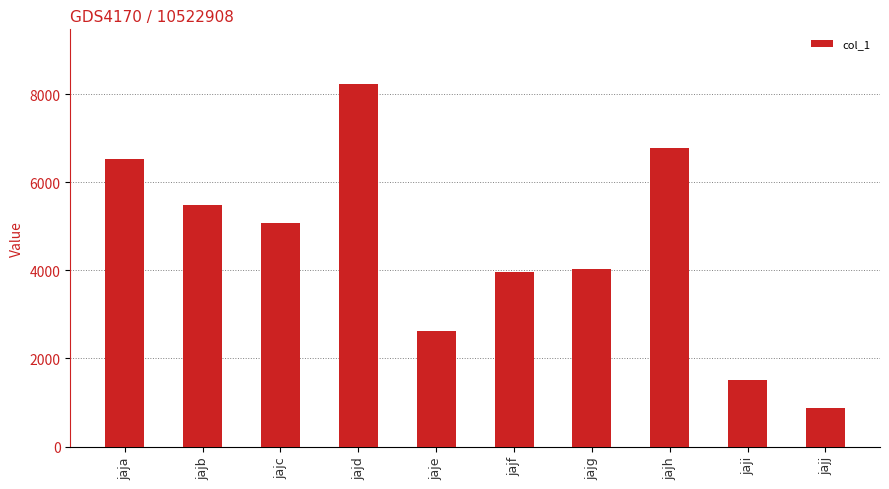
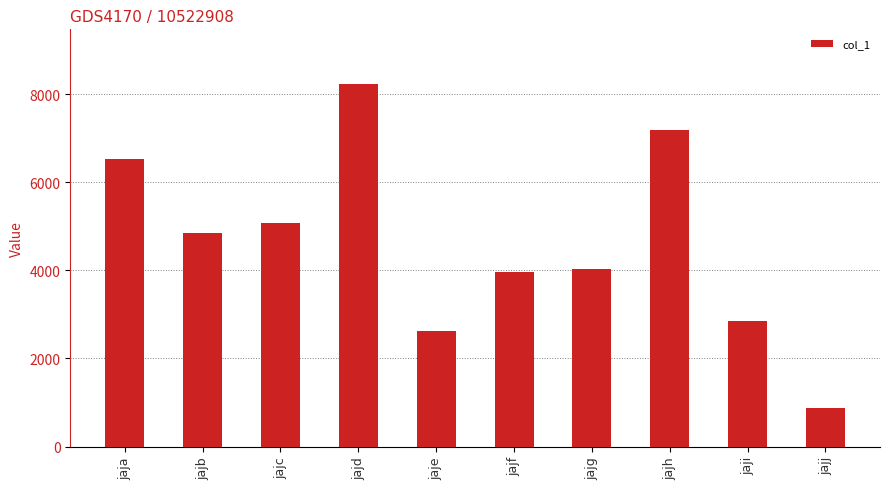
  {
    "jaja": 6500,
-   "jajb": 5500,
+   "jajb": 4800,
    "jajc": 5100,
    "jajd": 8200,
    "jaje": 2600,
    "jajf": 4000,
    "jajg": 4000,
-   "jajh": 6800,
-   "jaji": 1500,
+   "jajh": 7200,
+   "jaji": 2900,
    "jajj": 900
  }
